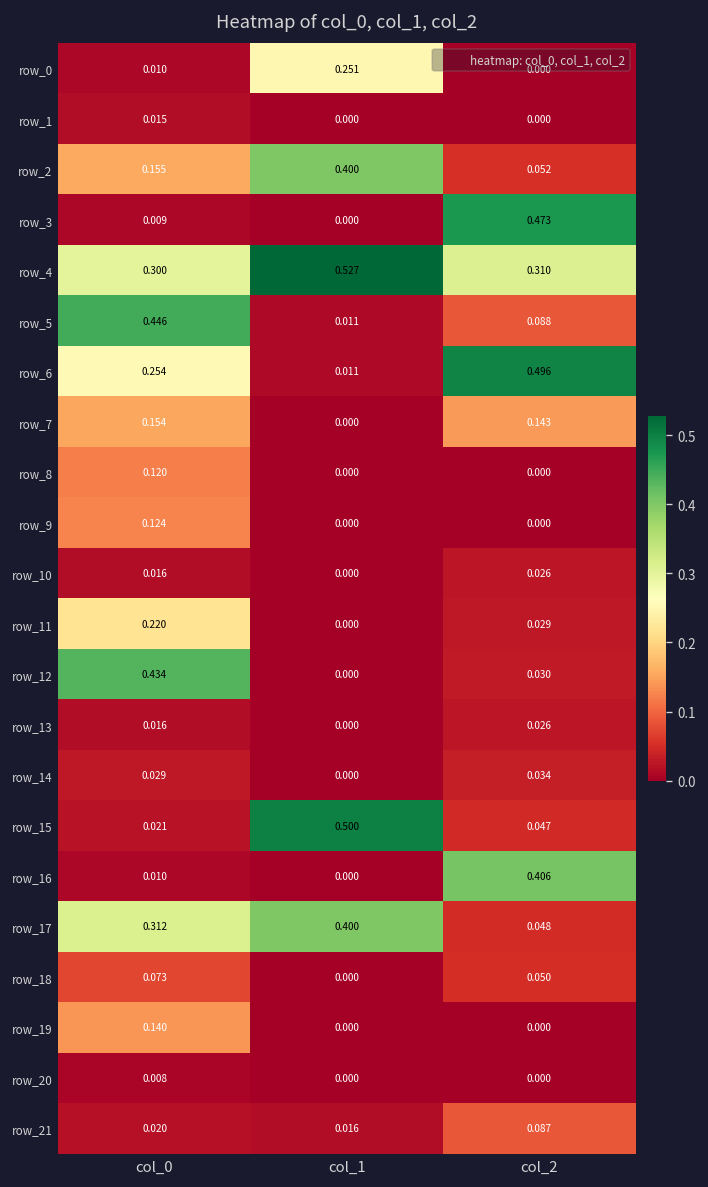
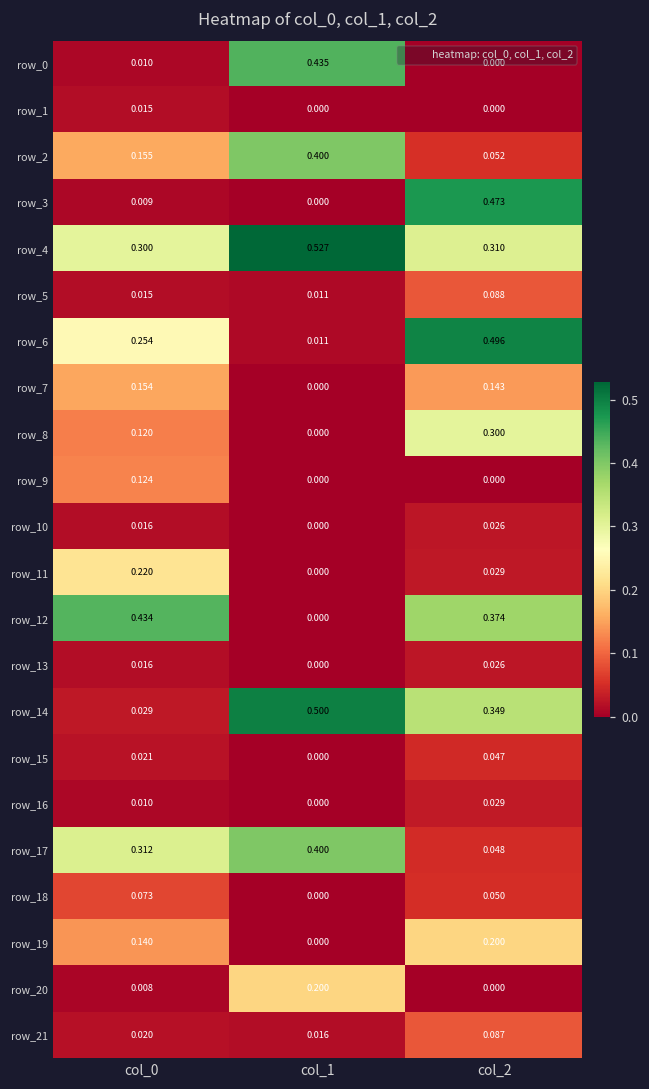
  {
    "row_0": {
      "col_0": 0.010,
-     "col_1": 0.251
+     "col_1": 0.435
    },
    "row_1": {
      "col_0": 0.015,
      "col_1": 0.000,
      "col_2": 0.000
    },
    "row_2": {
      "col_0": 0.155,
      "col_1": 0.400,
      "col_2": 0.052
    },
    "row_3": {
      "col_0": 0.009,
      "col_1": 0.000,
      "col_2": 0.473
    },
    "row_4": {
      "col_0": 0.300,
      "col_1": 0.527,
      "col_2": 0.310
    },
    "row_5": {
-     "col_0": 0.446,
+     "col_0": 0.015,
      "col_1": 0.011,
      "col_2": 0.088
    },
    "row_6": {
      "col_0": 0.254,
      "col_1": 0.011,
      "col_2": 0.496
    },
    "row_7": {
      "col_0": 0.154,
      "col_1": 0.000,
      "col_2": 0.143
    },
    "row_8": {
      "col_0": 0.120,
      "col_1": 0.000,
-     "col_2": 0.000
+     "col_2": 0.300
    },
    "row_9": {
      "col_0": 0.124,
      "col_1": 0.000,
      "col_2": 0.000
    },
    "row_10": {
      "col_0": 0.016,
      "col_1": 0.000,
      "col_2": 0.026
    },
    "row_11": {
      "col_0": 0.220,
      "col_1": 0.000,
      "col_2": 0.029
    },
    "row_12": {
      "col_0": 0.434,
      "col_1": 0.000,
-     "col_2": 0.030
+     "col_2": 0.374
    },
    "row_13": {
      "col_0": 0.016,
      "col_1": 0.000,
      "col_2": 0.026
    },
    "row_14": {
      "col_0": 0.029,
-     "col_1": 0.000,
-     "col_2": 0.034
+     "col_1": 0.500,
+     "col_2": 0.349
    },
    "row_15": {
      "col_0": 0.021,
-     "col_1": 0.500,
+     "col_1": 0.000,
      "col_2": 0.047
    },
    "row_16": {
      "col_0": 0.010,
      "col_1": 0.000,
-     "col_2": 0.406
+     "col_2": 0.029
    },
    "row_17": {
      "col_0": 0.312,
      "col_1": 0.400,
      "col_2": 0.048
    },
    "row_18": {
      "col_0": 0.073,
      "col_1": 0.000,
      "col_2": 0.050
    },
    "row_19": {
      "col_0": 0.140,
      "col_1": 0.000,
-     "col_2": 0.000
+     "col_2": 0.200
    },
    "row_20": {
      "col_0": 0.008,
-     "col_1": 0.000,
+     "col_1": 0.200,
      "col_2": 0.000
    },
    "row_21": {
      "col_0": 0.020,
      "col_1": 0.016,
      "col_2": 0.087
    }
  }
